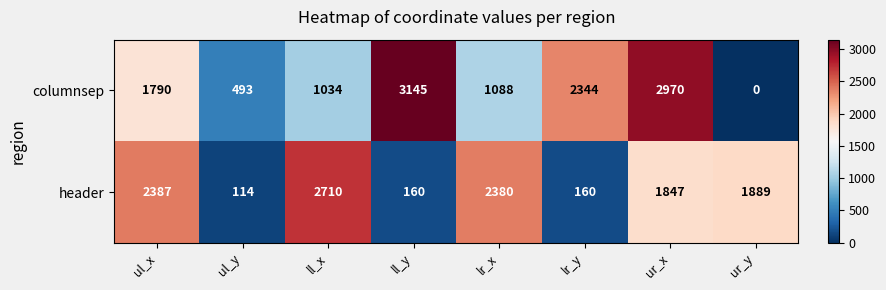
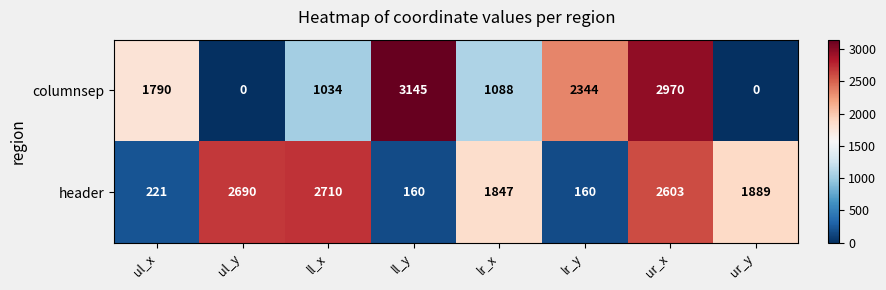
  {
    "columnsep": {
      "ul_x": 1790,
-     "ul_y": 493,
+     "ul_y": 0,
      "ll_x": 1034,
      "ll_y": 3145,
      "lr_x": 1088,
      "lr_y": 2344,
      "ur_x": 2970,
      "ur_y": 0
    },
    "header": {
-     "ul_x": 2387,
-     "ul_y": 114,
+     "ul_x": 221,
+     "ul_y": 2690,
      "ll_x": 2710,
      "ll_y": 160,
-     "lr_x": 2380,
+     "lr_x": 1847,
      "lr_y": 160,
-     "ur_x": 1847,
+     "ur_x": 2603,
      "ur_y": 1889
    }
  }
